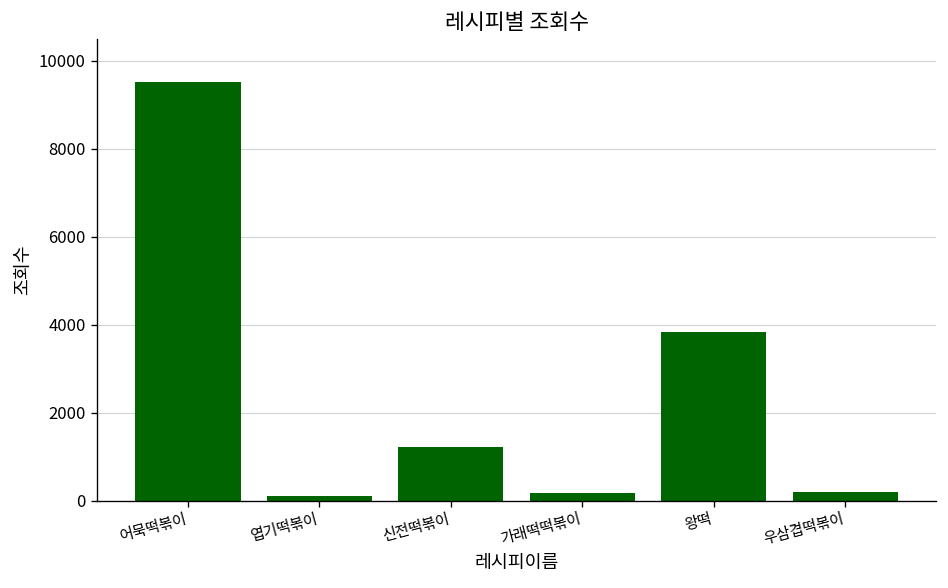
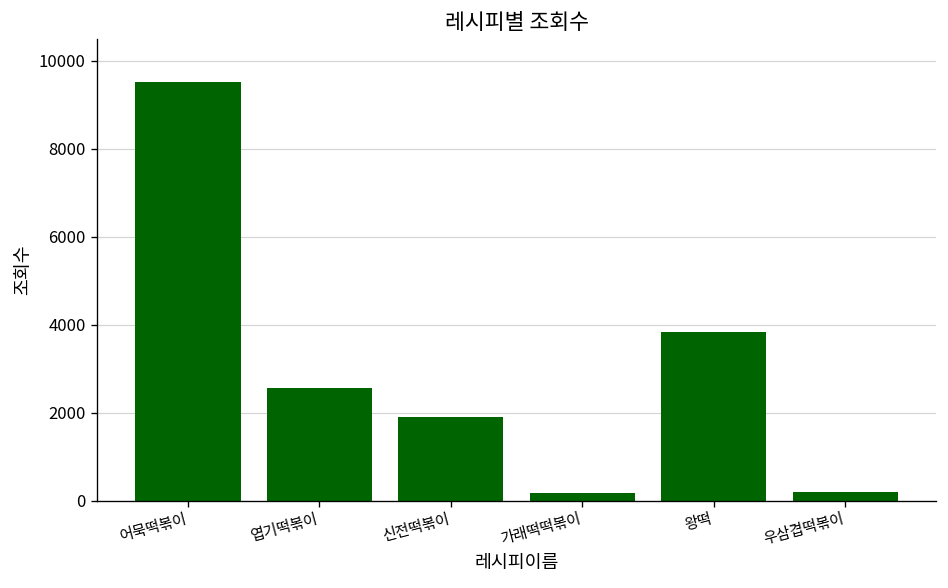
  {
    "어묵떡볶이": 9500,
-   "엽기떡볶이": 100,
-   "신전떡볶이": 1200,
+   "엽기떡볶이": 2600,
+   "신전떡볶이": 1900,
    "가래떡떡볶이": 200,
    "왕떡": 3800,
    "우삼겹떡볶이": 200
  }
